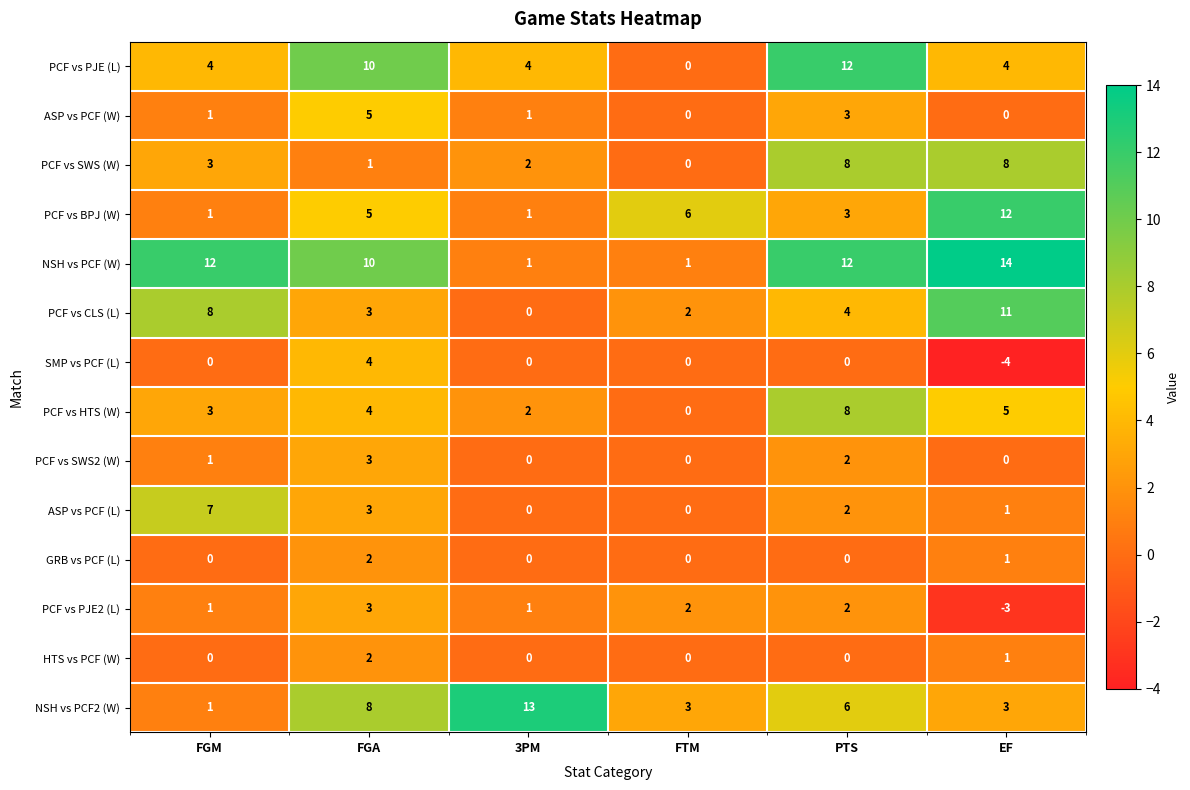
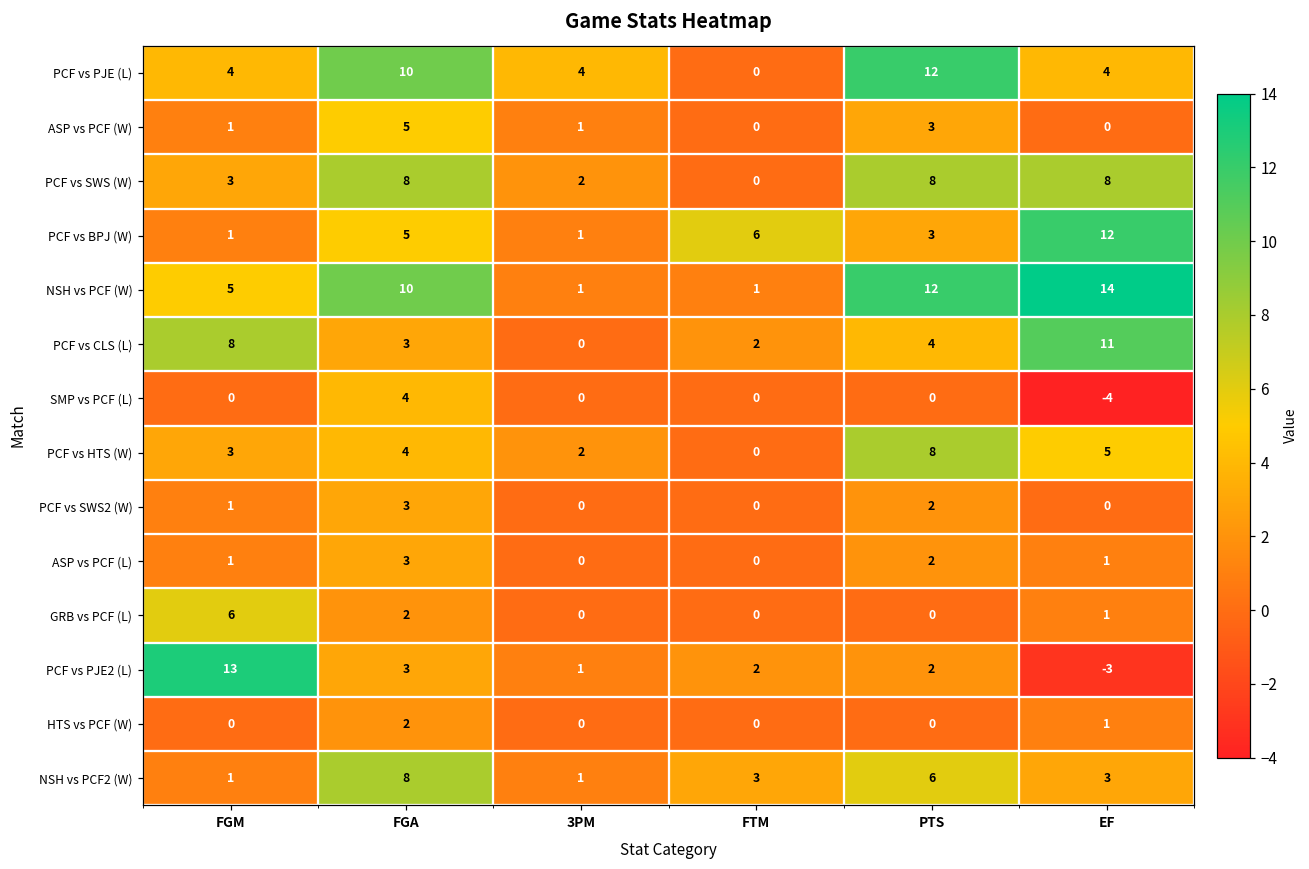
  {
    "PCF vs PJE (L)": {
      "FGM": 4,
      "FGA": 10,
      "3PM": 4,
      "FTM": 0,
      "PTS": 12,
      "EF": 4
    },
    "ASP vs PCF (W)": {
      "FGM": 1,
      "FGA": 5,
      "3PM": 1,
      "FTM": 0,
      "PTS": 3,
      "EF": 0
    },
    "PCF vs SWS (W)": {
      "FGM": 3,
-     "FGA": 1,
+     "FGA": 8,
      "3PM": 2,
      "FTM": 0,
      "PTS": 8,
      "EF": 8
    },
    "PCF vs BPJ (W)": {
      "FGM": 1,
      "FGA": 5,
      "3PM": 1,
      "FTM": 6,
      "PTS": 3,
      "EF": 12
    },
    "NSH vs PCF (W)": {
-     "FGM": 12,
+     "FGM": 5,
      "FGA": 10,
      "3PM": 1,
      "FTM": 1,
      "PTS": 12,
      "EF": 14
    },
    "PCF vs CLS (L)": {
      "FGM": 8,
      "FGA": 3,
      "3PM": 0,
      "FTM": 2,
      "PTS": 4,
      "EF": 11
    },
    "SMP vs PCF (L)": {
      "FGM": 0,
      "FGA": 4,
      "3PM": 0,
      "FTM": 0,
      "PTS": 0,
      "EF": -4
    },
    "PCF vs HTS (W)": {
      "FGM": 3,
      "FGA": 4,
      "3PM": 2,
      "FTM": 0,
      "PTS": 8,
      "EF": 5
    },
    "PCF vs SWS2 (W)": {
      "FGM": 1,
      "FGA": 3,
      "3PM": 0,
      "FTM": 0,
      "PTS": 2,
      "EF": 0
    },
    "ASP vs PCF (L)": {
-     "FGM": 7,
+     "FGM": 1,
      "FGA": 3,
      "3PM": 0,
      "FTM": 0,
      "PTS": 2,
      "EF": 1
    },
    "GRB vs PCF (L)": {
-     "FGM": 0,
+     "FGM": 6,
      "FGA": 2,
      "3PM": 0,
      "FTM": 0,
      "PTS": 0,
      "EF": 1
    },
    "PCF vs PJE2 (L)": {
-     "FGM": 1,
+     "FGM": 13,
      "FGA": 3,
      "3PM": 1,
      "FTM": 2,
      "PTS": 2,
      "EF": -3
    },
    "HTS vs PCF (W)": {
      "FGM": 0,
      "FGA": 2,
      "3PM": 0,
      "FTM": 0,
      "PTS": 0,
      "EF": 1
    },
    "NSH vs PCF2 (W)": {
      "FGM": 1,
      "FGA": 8,
-     "3PM": 13,
+     "3PM": 1,
      "FTM": 3,
      "PTS": 6,
      "EF": 3
    }
  }
